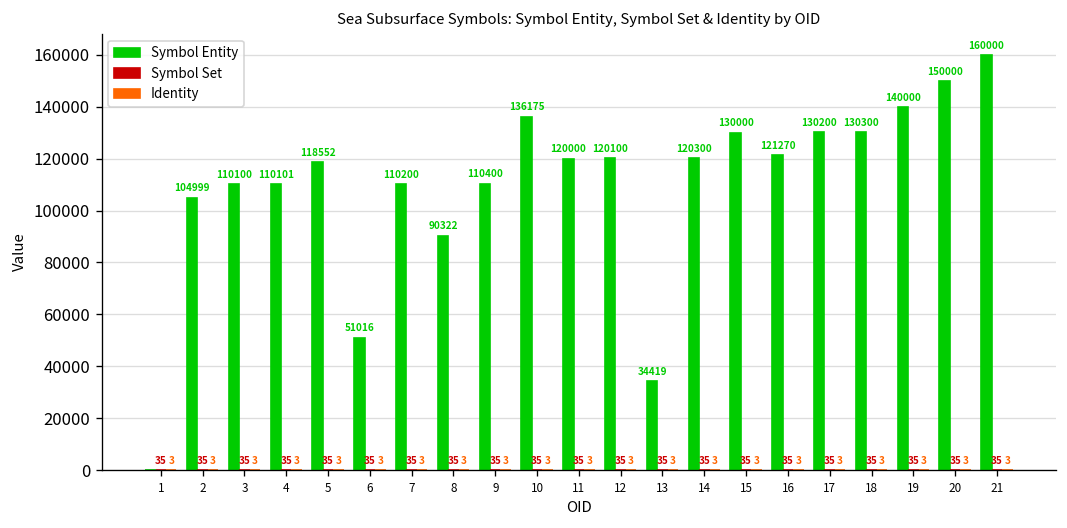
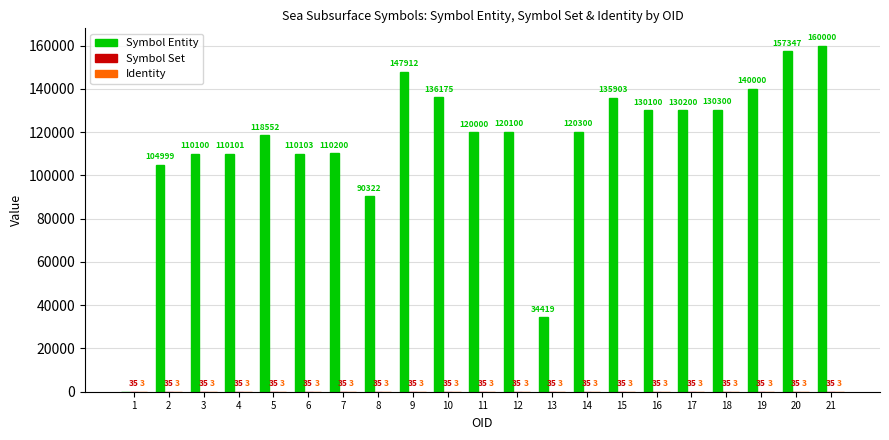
  {
    "Symbol Entity": {
      "2": 104999,
      "3": 110100,
      "4": 110101,
      "5": 118552,
-     "6": 51016,
+     "6": 110103,
      "7": 110200,
      "8": 90322,
-     "9": 110400,
+     "9": 147912,
      "10": 136175,
      "11": 120000,
      "12": 120100,
      "13": 34419,
      "14": 120300,
-     "15": 130000,
-     "16": 121270,
+     "15": 135903,
+     "16": 130100,
      "17": 130200,
      "18": 130300,
      "19": 140000,
-     "20": 150000,
+     "20": 157347,
      "21": 160000
    },
    "Symbol Set": {
      "1": 35,
      "2": 35,
      "3": 35,
      "4": 35,
      "5": 35,
      "6": 35,
      "7": 35,
      "8": 35,
      "9": 35,
      "10": 35,
      "11": 35,
      "12": 35,
      "13": 35,
      "14": 35,
      "15": 35,
      "16": 35,
      "17": 35,
      "18": 35,
      "19": 35,
      "20": 35,
      "21": 35
    },
    "Identity": {
      "1": 3,
      "2": 3,
      "3": 3,
      "4": 3,
      "5": 3,
      "6": 3,
      "7": 3,
      "8": 3,
      "9": 3,
      "10": 3,
      "11": 3,
      "12": 3,
      "13": 3,
      "14": 3,
      "15": 3,
      "16": 3,
      "17": 3,
      "18": 3,
      "19": 3,
      "20": 3,
      "21": 3
    }
  }
